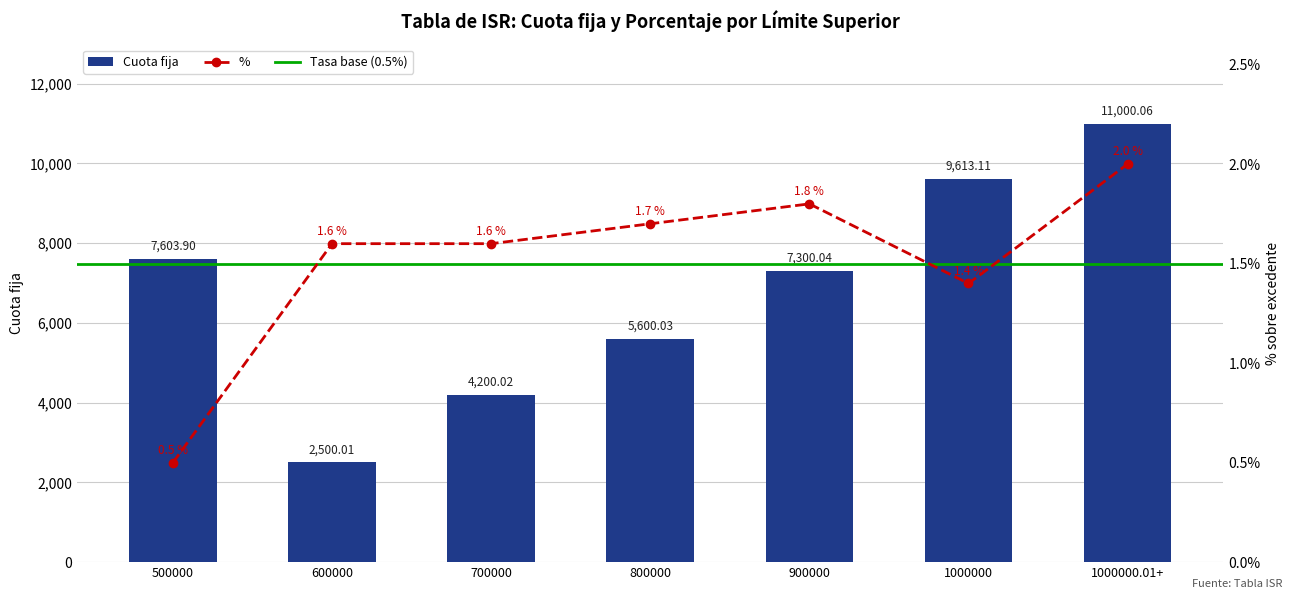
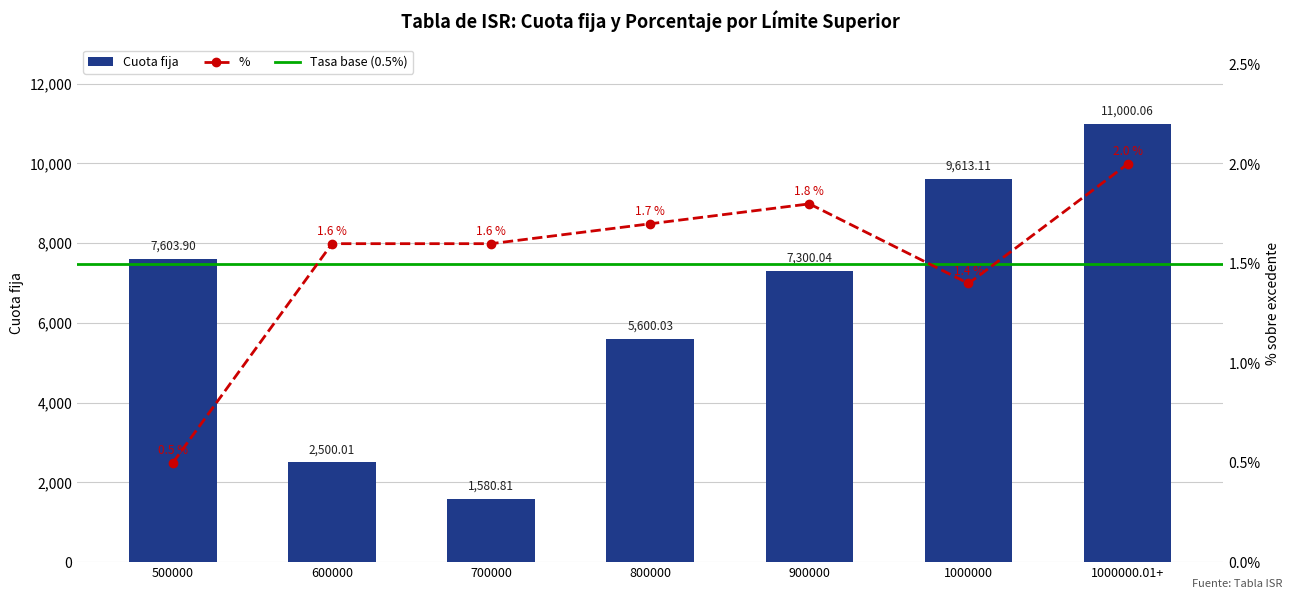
  {
    "Cuota fija": {
      "500000": "7,603.90",
      "600000": "2,500.01",
-     "700000": "4,200.02",
+     "700000": "1,580.81",
      "800000": "5,600.03",
      "900000": "7,300.04",
      "1000000": "9,613.11",
      "1000000.01+": "11,000.06"
    },
    "%": {
      "500000": "0.5 %",
      "600000": "1.6 %",
      "700000": "1.6 %",
      "800000": "1.7 %",
      "900000": "1.8 %",
      "1000000": "1.4 %",
      "1000000.01+": "2.0 %"
    }
  }
